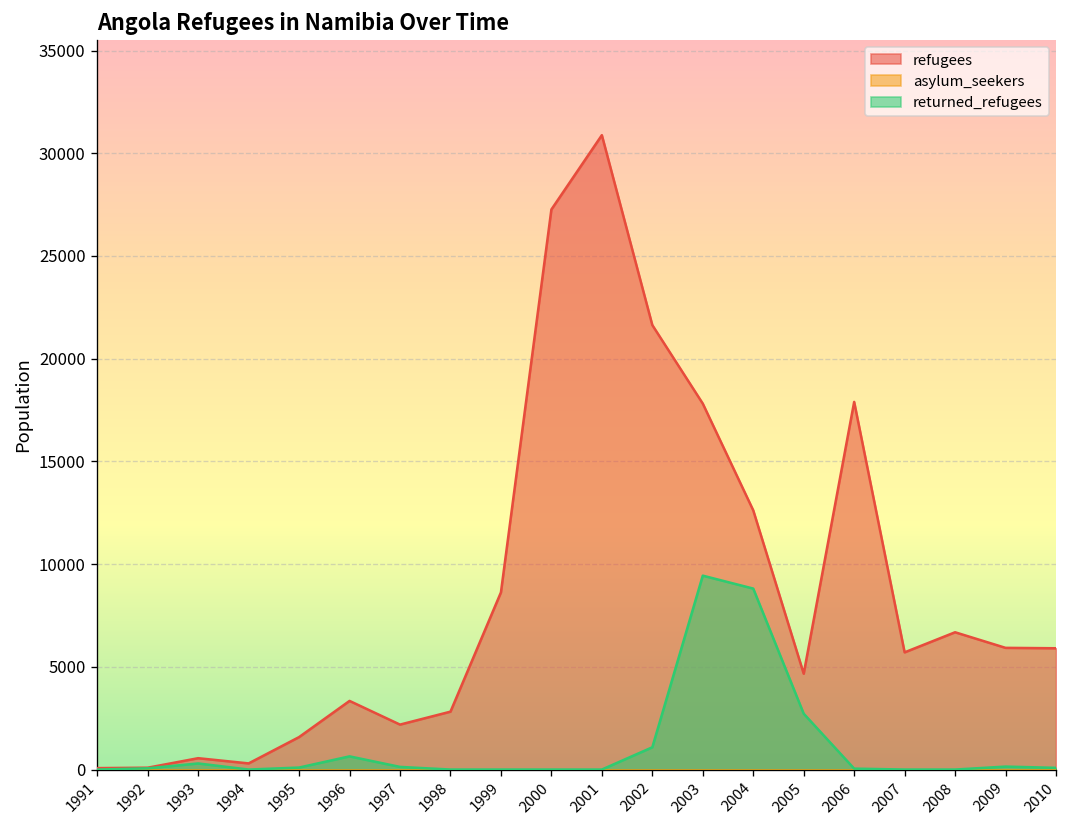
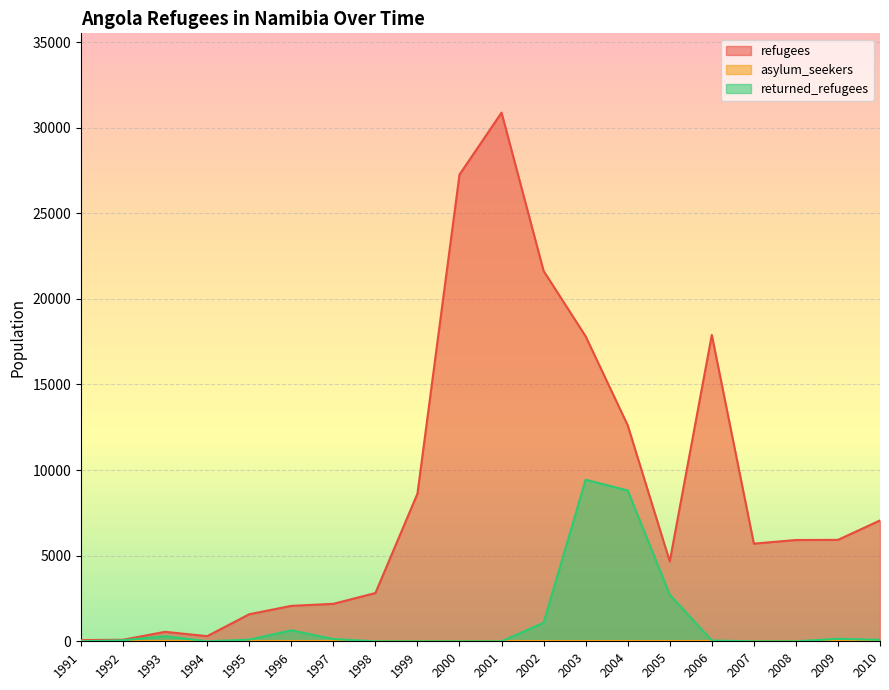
  {
    "refugees": {
      "1993": 600,
      "1994": 300,
      "1995": 1600,
-     "1996": 3300,
+     "1996": 2100,
      "1997": 2200,
      "1998": 2800,
      "1999": 8600,
      "2000": 27300,
      "2001": 30900,
      "2002": 21600,
      "2003": 17800,
      "2004": 12600,
      "2005": 4700,
      "2006": 17900,
      "2007": 5700,
-     "2008": 6700,
+     "2008": 5900,
      "2009": 5900,
-     "2010": 5900
+     "2010": 7100
    },
    "asylum_seekers": {
      "1993": 0,
      "1996": 0,
      "2002": 0,
      "2003": 0,
      "2004": 0,
      "2005": 0
    },
    "returned_refugees": {
      "1993": 300,
      "1996": 600,
      "2002": 1100,
      "2003": 9400,
      "2004": 8800,
      "2005": 2700
    }
  }
